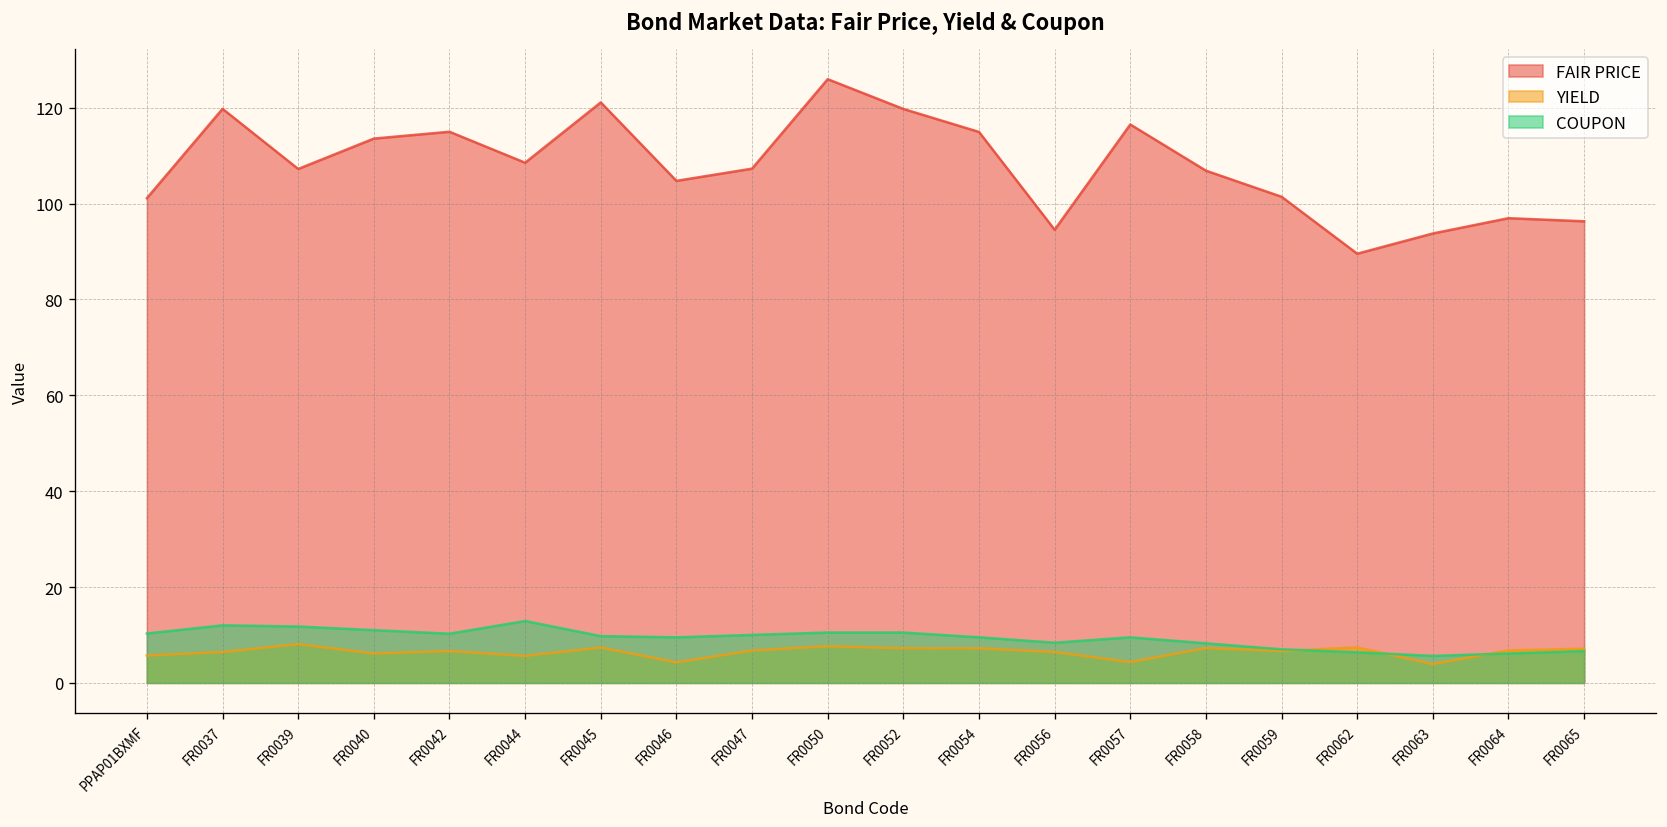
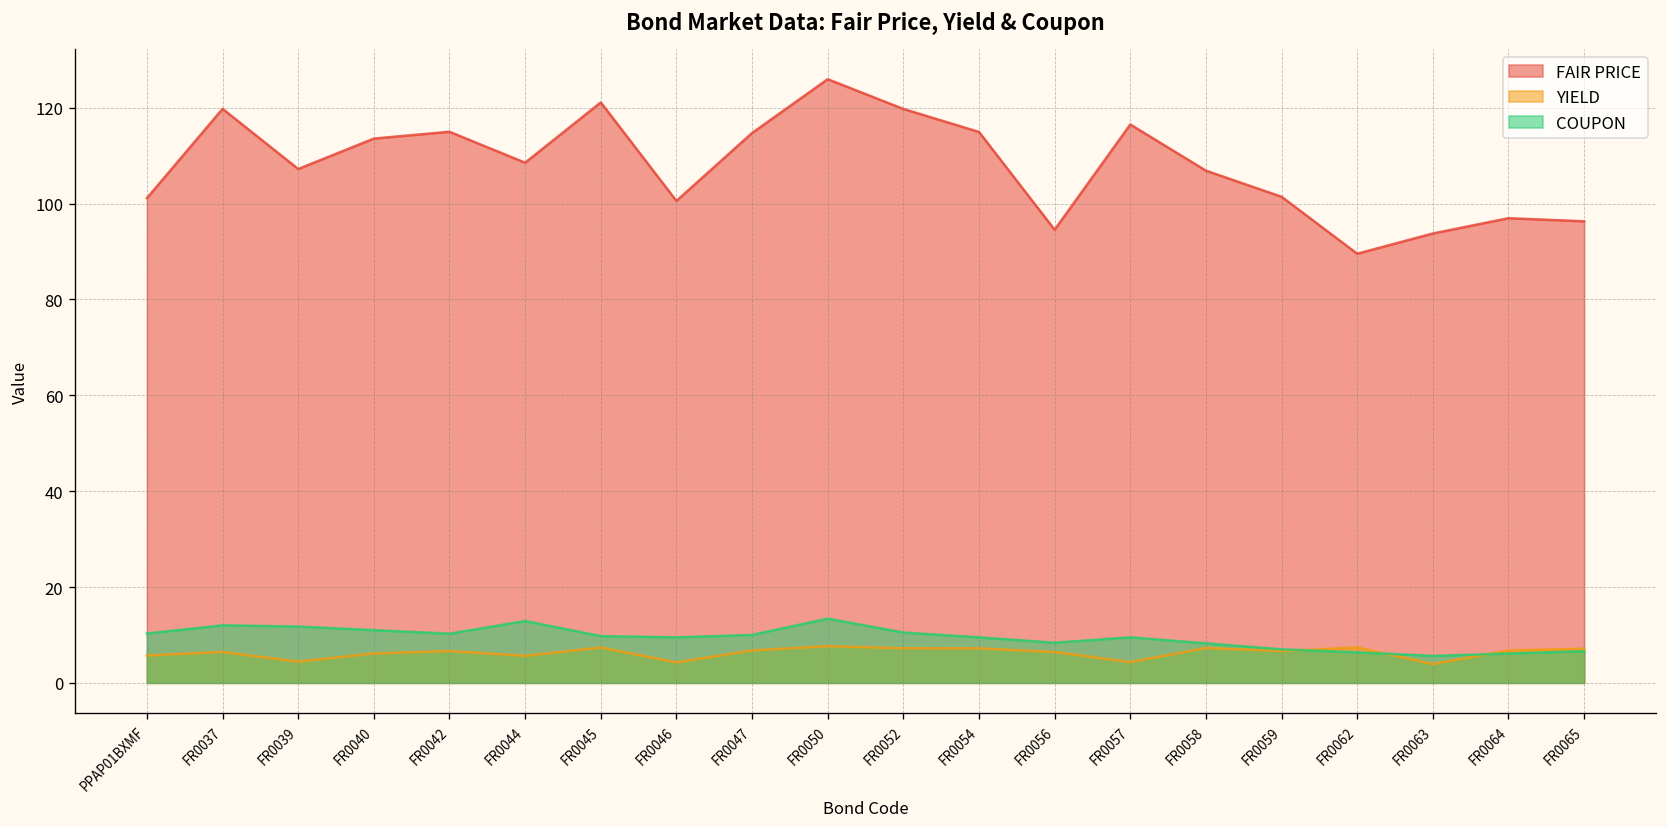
  {
    "FAIR PRICE": {
      "PPAP01BXMF": 101,
      "FR0037": 120,
      "FR0039": 107,
      "FR0040": 114,
      "FR0042": 115,
      "FR0044": 109,
      "FR0045": 121,
-     "FR0046": 105,
-     "FR0047": 107,
+     "FR0046": 101,
+     "FR0047": 115,
      "FR0050": 126,
      "FR0052": 120,
      "FR0054": 115,
      "FR0056": 95,
      "FR0057": 117,
      "FR0058": 107,
      "FR0059": 101,
      "FR0062": 90,
      "FR0063": 94,
      "FR0064": 97,
      "FR0065": 96
    },
    "YIELD": {
      "PPAP01BXMF": 6,
      "FR0037": 6,
-     "FR0039": 8,
+     "FR0039": 4,
      "FR0040": 6,
      "FR0042": 7,
      "FR0044": 6,
      "FR0045": 7,
      "FR0046": 4,
      "FR0047": 7,
      "FR0050": 8,
      "FR0052": 7,
      "FR0054": 7,
      "FR0056": 6,
      "FR0057": 4,
      "FR0058": 7,
      "FR0062": 7,
      "FR0063": 4,
      "FR0064": 7
    },
    "COUPON": {
      "PPAP01BXMF": 10,
      "FR0037": 12,
      "FR0039": 12,
      "FR0040": 11,
      "FR0042": 10,
      "FR0044": 13,
      "FR0045": 10,
      "FR0046": 10,
      "FR0047": 10,
-     "FR0050": 11,
+     "FR0050": 13,
      "FR0052": 11,
      "FR0054": 10,
      "FR0056": 8,
      "FR0057": 10,
      "FR0058": 8,
      "FR0062": 6,
      "FR0063": 6,
      "FR0064": 6
    }
  }
